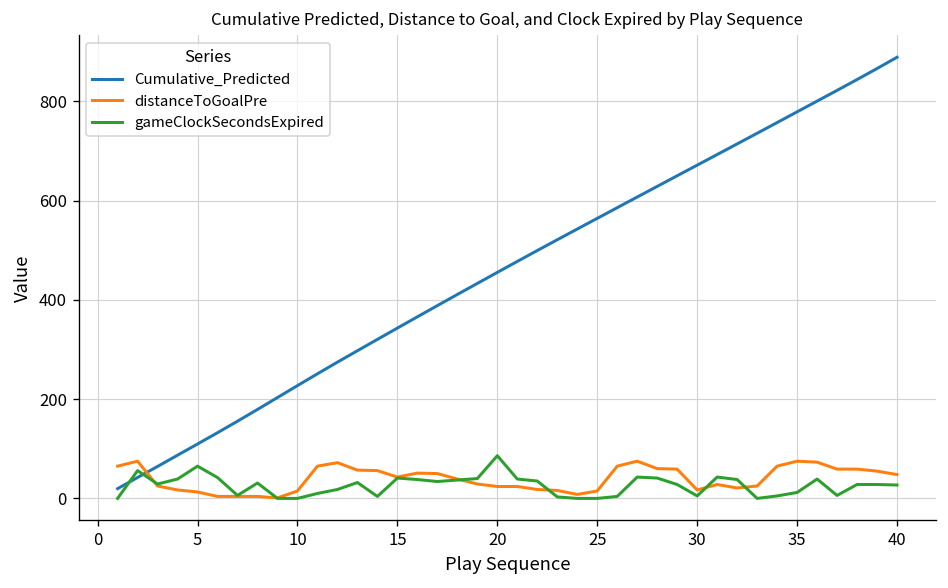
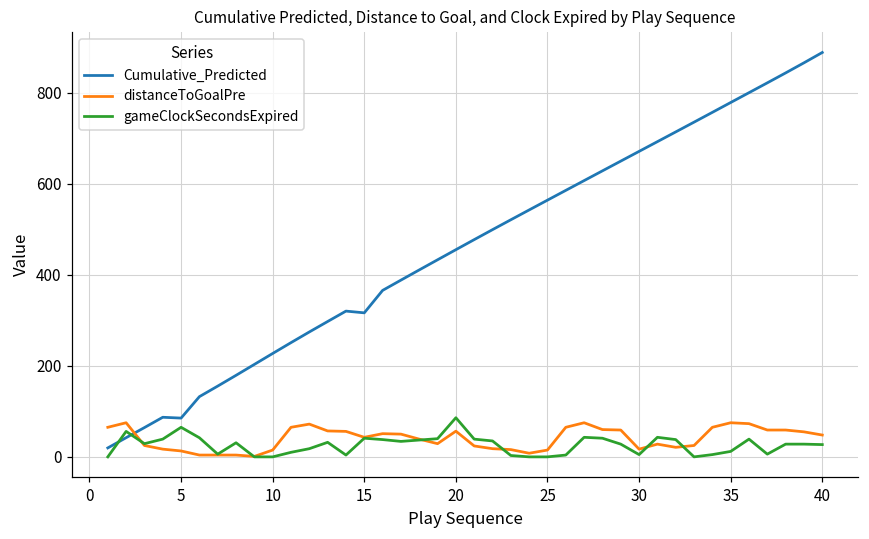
  {
    "Cumulative_Predicted": {
-     "5": 110,
+     "5": 90,
      "10": 230,
-     "15": 340,
+     "15": 320,
      "20": 460,
      "25": 560,
      "30": 670,
      "35": 780,
      "40": 890
    },
    "distanceToGoalPre": {
      "5": 10,
      "10": 20,
-     "20": 20,
+     "20": 60,
      "25": 20,
      "30": 20,
      "35": 80,
      "40": 50
    },
    "gameClockSecondsExpired": {
      "5": 70,
      "10": 0,
      "20": 90,
      "25": 0,
      "30": 10,
      "35": 10,
      "40": 30
    }
  }
